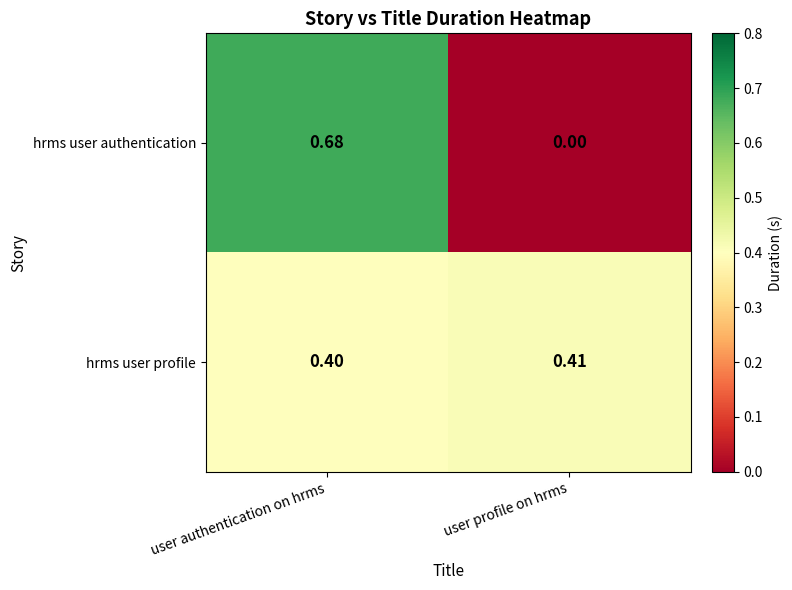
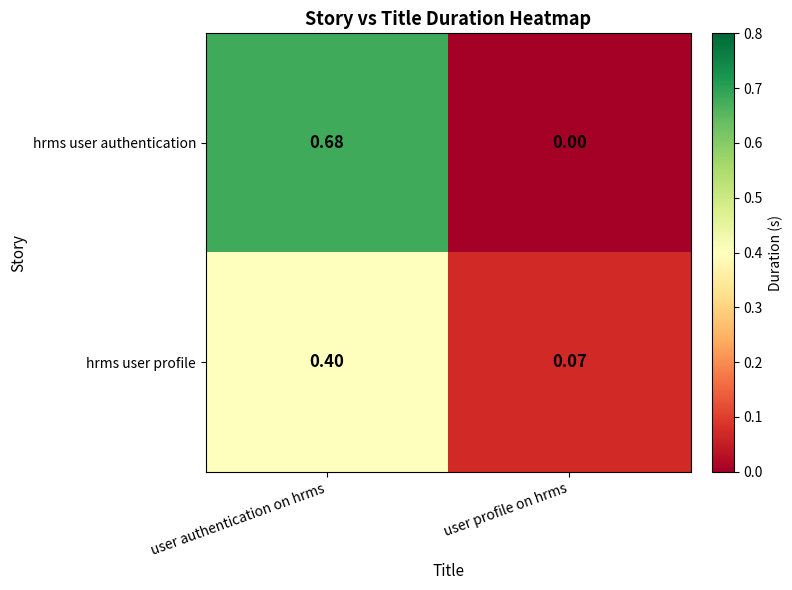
  {
    "hrms user authentication": {
      "user authentication on hrms": 0.68,
      "user profile on hrms": 0.00
    },
    "hrms user profile": {
      "user authentication on hrms": 0.40,
-     "user profile on hrms": 0.41
+     "user profile on hrms": 0.07
    }
  }
